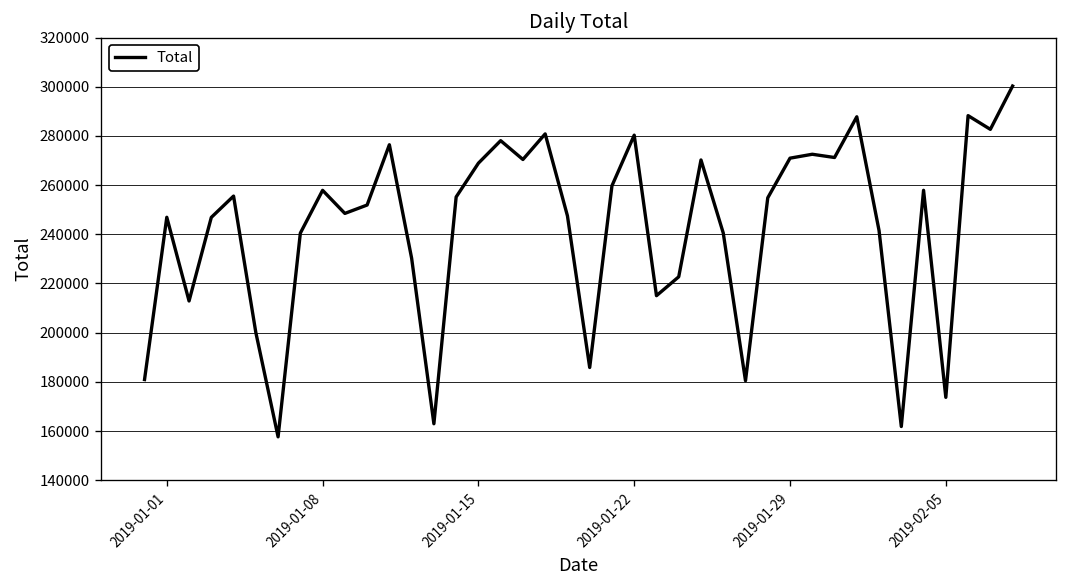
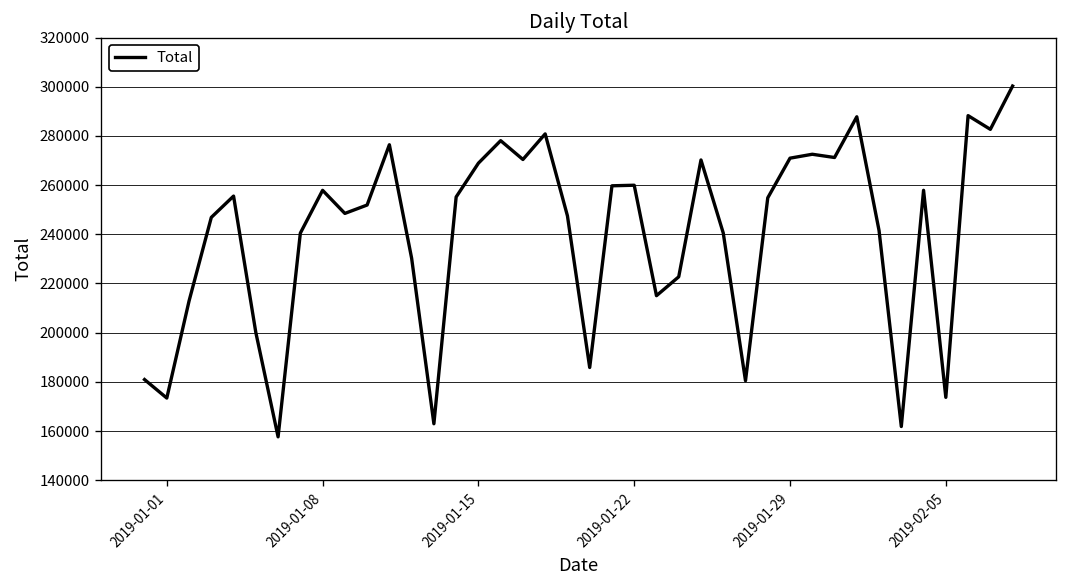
  {
-   "2019-01-01": 247000,
+   "2019-01-01": 173000,
    "2019-01-08": 258000,
    "2019-01-15": 269000,
-   "2019-01-22": 280000,
+   "2019-01-22": 260000,
    "2019-01-29": 271000,
    "2019-02-05": 174000
  }
